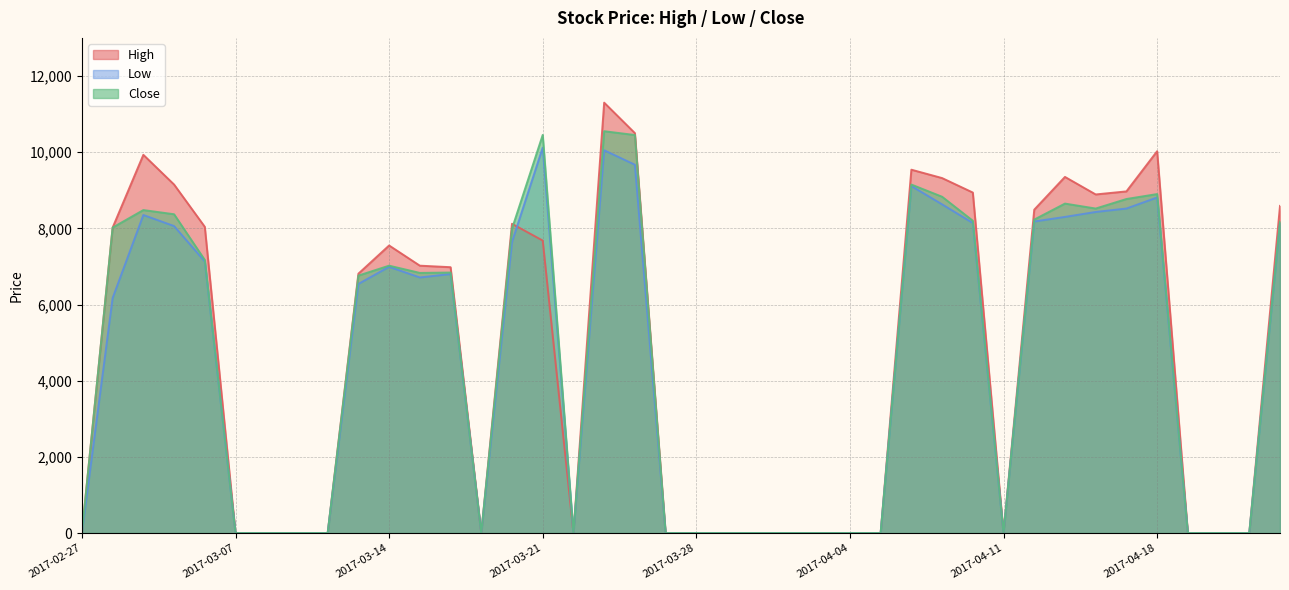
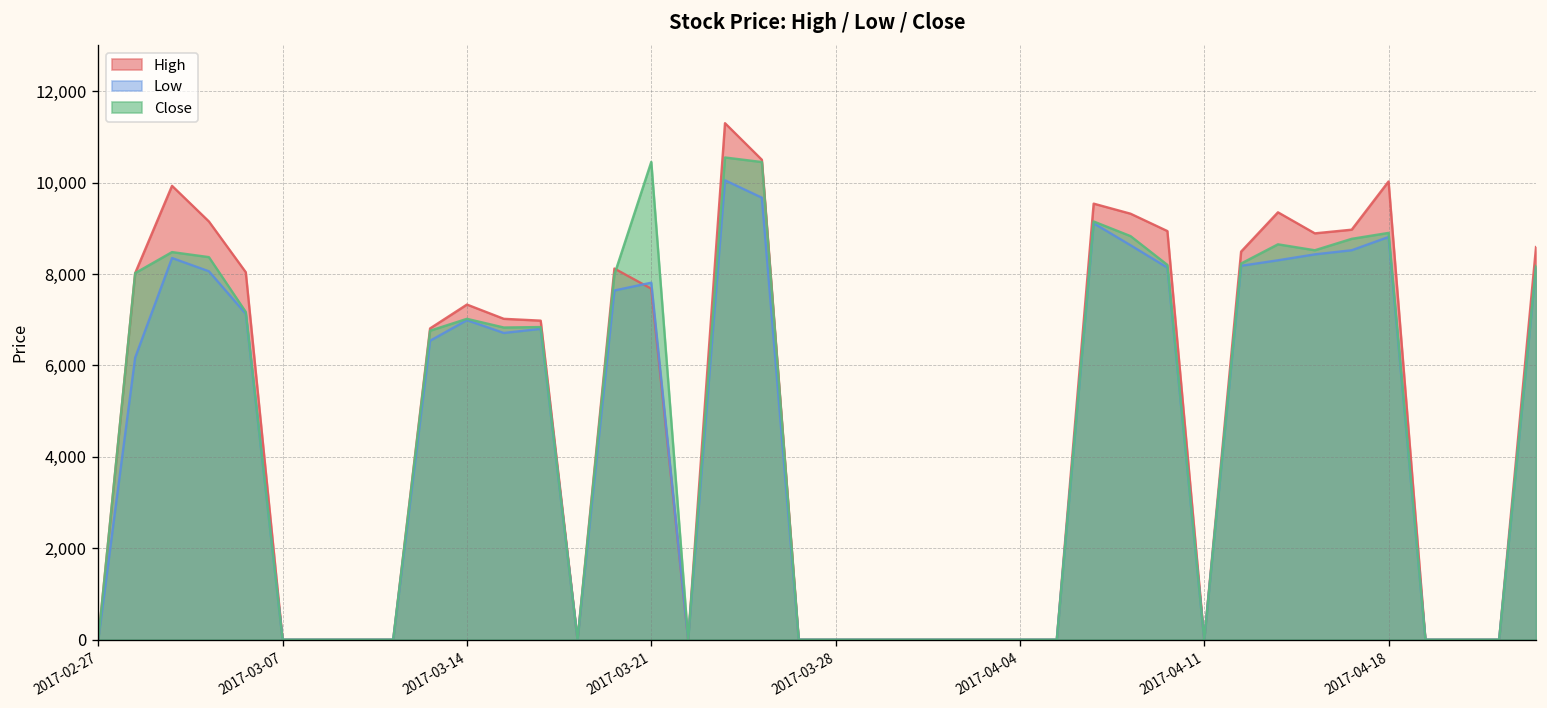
  {
    "High": {
-     "2017-03-14": "7,600",
+     "2017-03-14": "7,300",
      "2017-03-21": "7,700",
      "2017-04-18": "10,000"
    },
    "Low": {
-     "2017-03-21": "10,100",
+     "2017-03-21": "7,800",
      "2017-04-18": "8,800"
    },
    "Close": {
      "2017-03-21": "10,500",
      "2017-04-18": "8,900"
    }
  }
